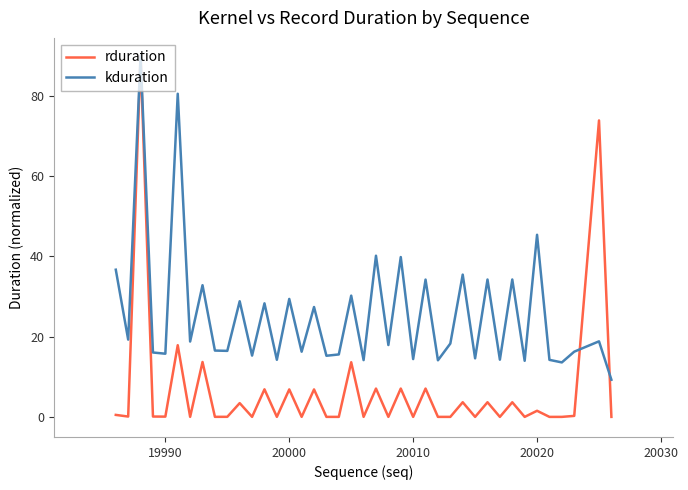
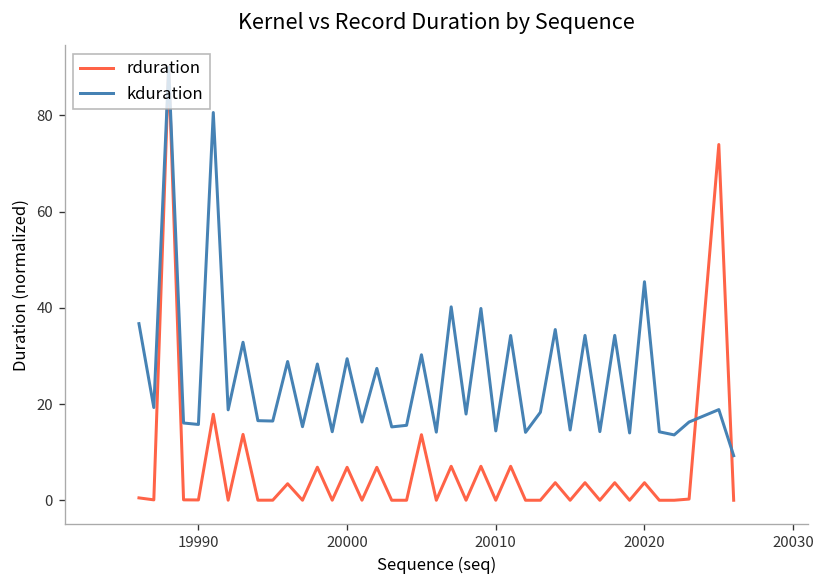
  {
    "rduration": {
      "19990": 0,
      "20000": 7,
      "20010": 0,
-     "20020": 2
+     "20020": 4
    },
    "kduration": {
      "19990": 16,
      "20000": 29,
      "20010": 14,
      "20020": 45
    }
  }
